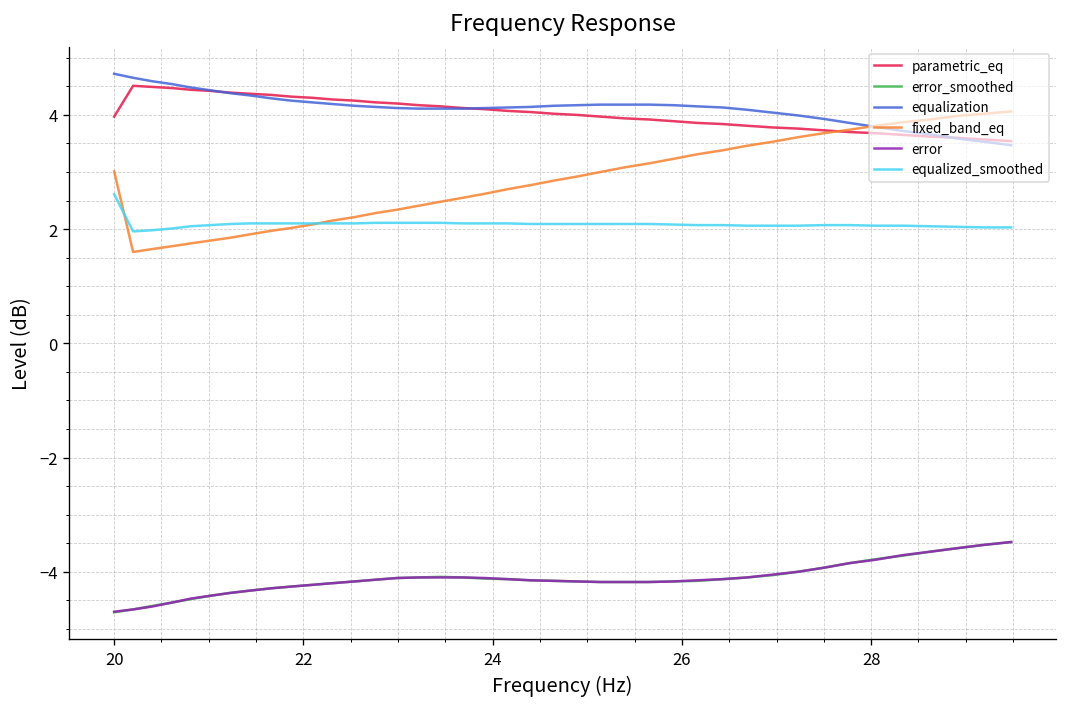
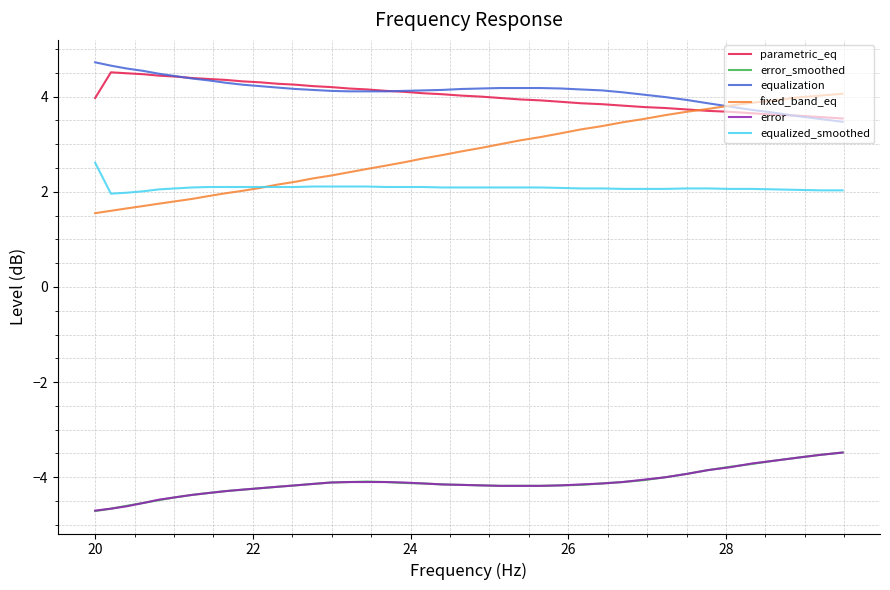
  {
    "parametric_eq": {
      "20": 4.0
    },
    "equalization": {
      "20": 4.7
    },
    "fixed_band_eq": {
-     "20": 3.0
+     "20": 1.6
    },
    "equalized_smoothed": {
      "20": 2.6
    }
  }
